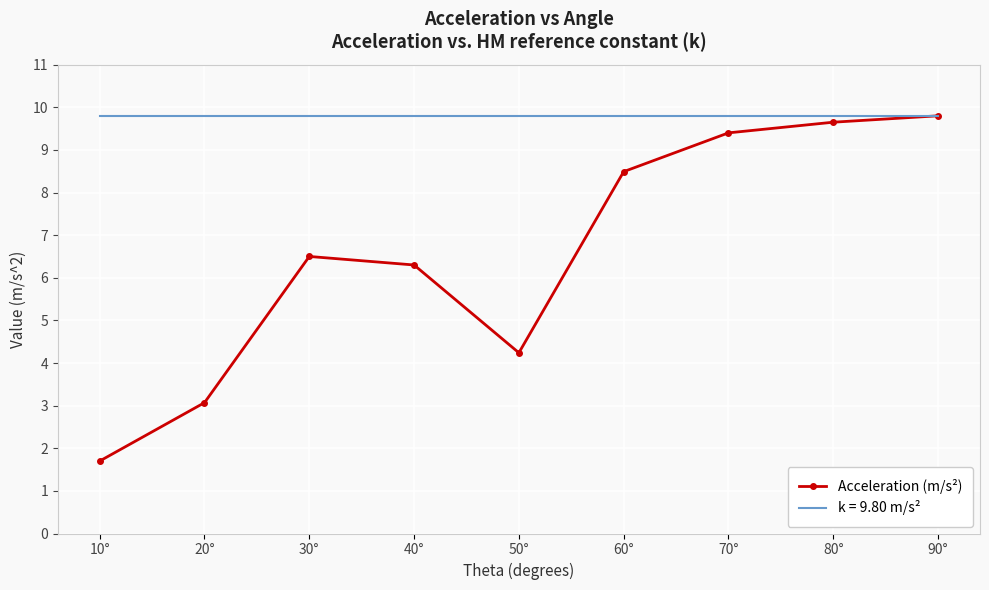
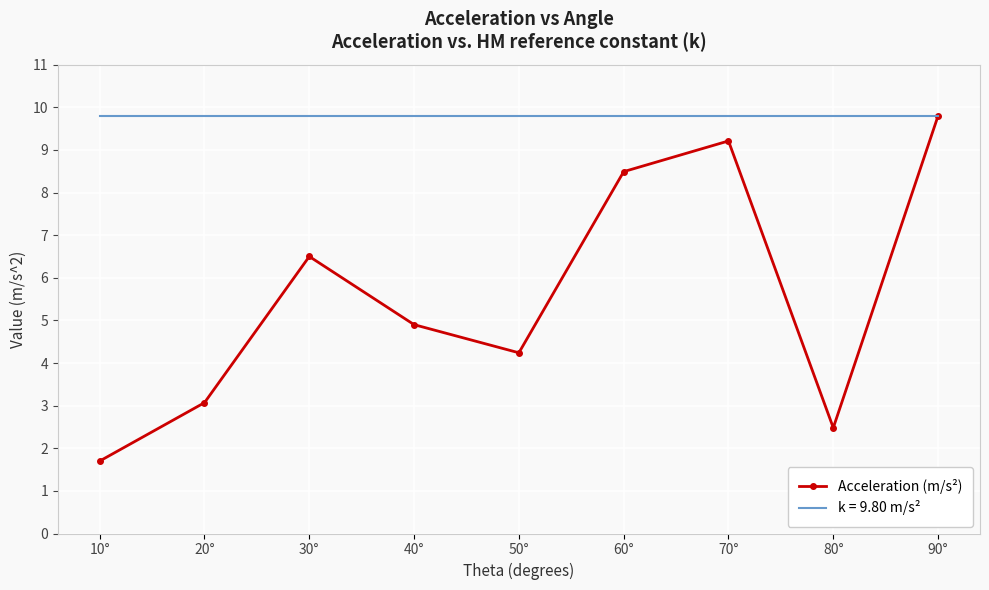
  {
    "Acceleration (m/s²)": {
      "10°": 1.7,
      "20°": 3.1,
      "30°": 6.5,
-     "40°": 6.3,
+     "40°": 4.9,
      "50°": 4.2,
      "60°": 8.5,
-     "70°": 9.4,
-     "80°": 9.7
+     "70°": 9.2,
+     "80°": 2.5
    },
    "k = 9.80 m/s²": {
      "10°": 9.8,
      "20°": 9.8,
      "30°": 9.8,
      "40°": 9.8,
      "50°": 9.8,
      "60°": 9.8,
      "70°": 9.8,
      "80°": 9.8
    }
  }
